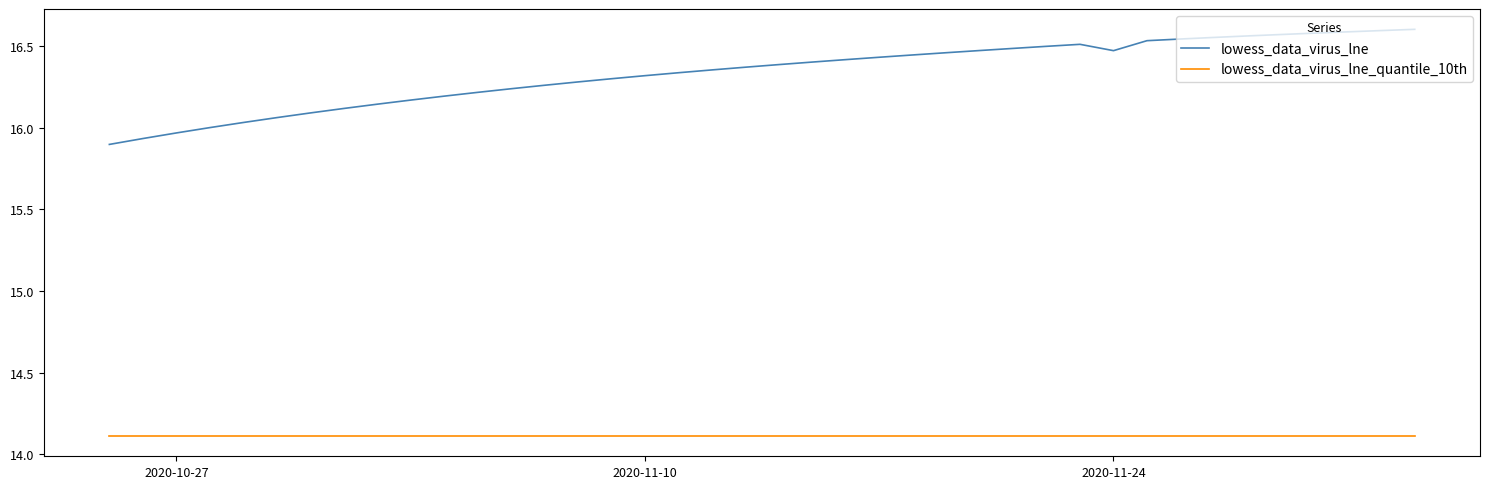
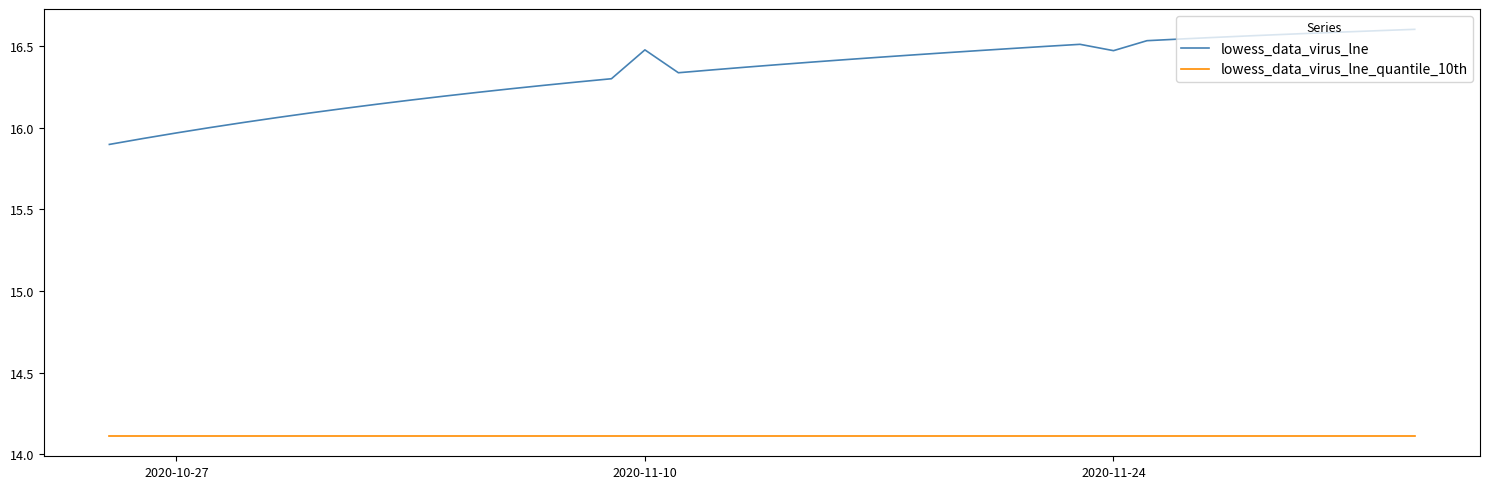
  {
    "lowess_data_virus_lne": {
      "2020-10-27": 15.97,
-     "2020-11-10": 16.32,
+     "2020-11-10": 16.48,
      "2020-11-24": 16.47
    },
    "lowess_data_virus_lne_quantile_10th": {
      "2020-10-27": 14.11,
      "2020-11-10": 14.11,
      "2020-11-24": 14.11
    }
  }
